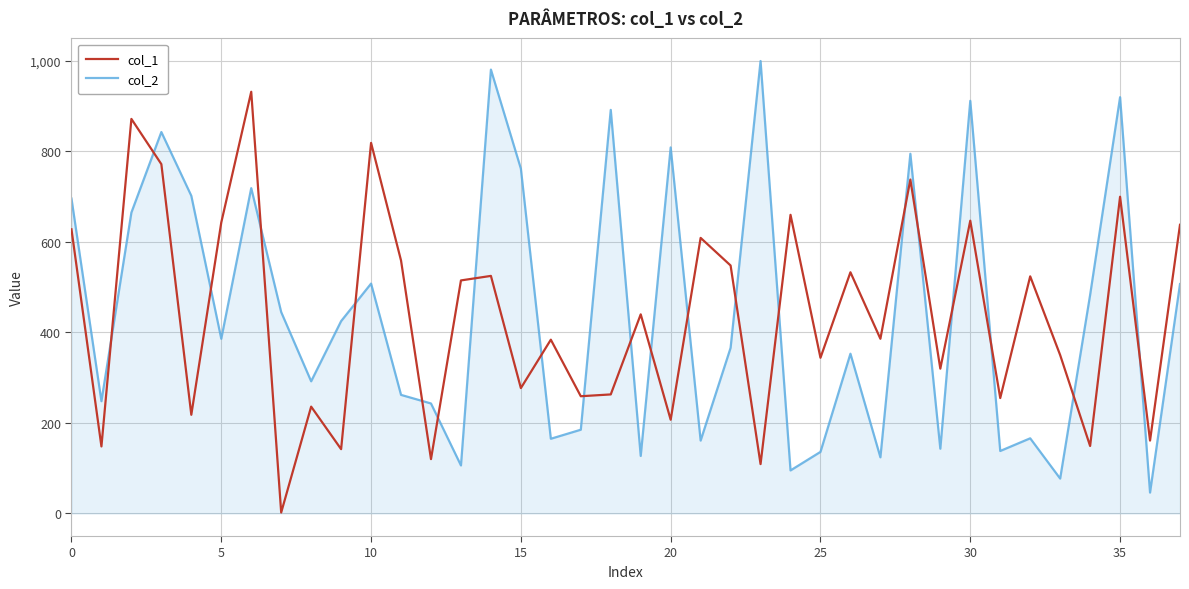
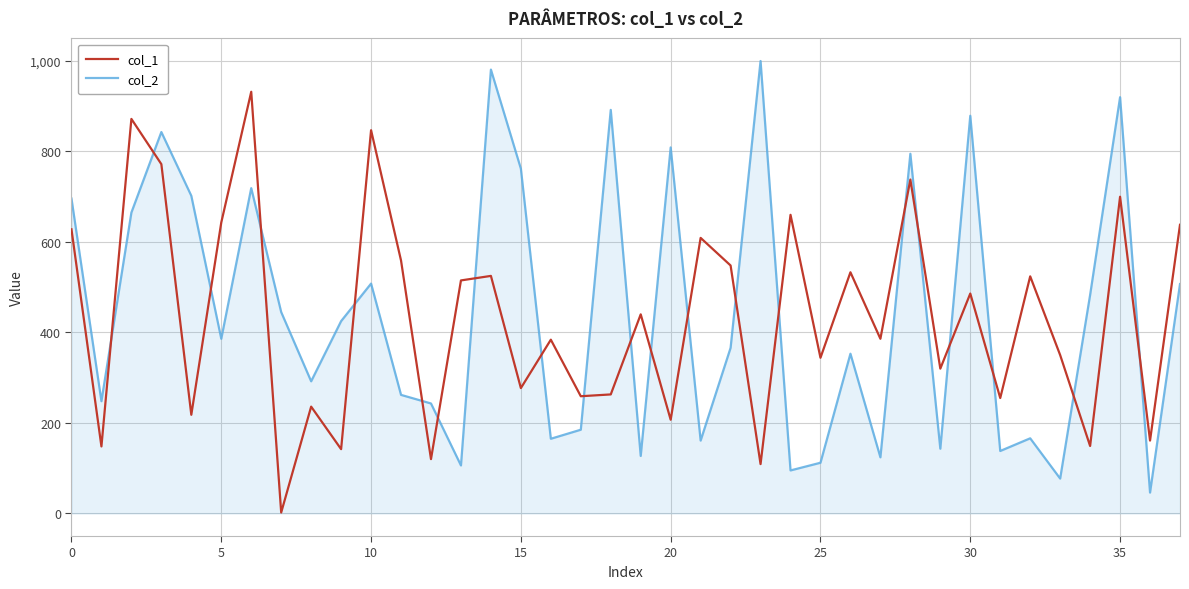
  {
    "col_1": {
      "0": 630,
      "5": 640,
-     "10": 820,
+     "10": 850,
      "15": 280,
      "20": 210,
      "25": 340,
-     "30": 650,
+     "30": 490,
      "35": 700
    },
    "col_2": {
      "0": 700,
      "5": 390,
      "10": 510,
      "15": 760,
      "20": 810,
-     "25": 140,
-     "30": 910,
+     "25": 110,
+     "30": 880,
      "35": 920
    }
  }
